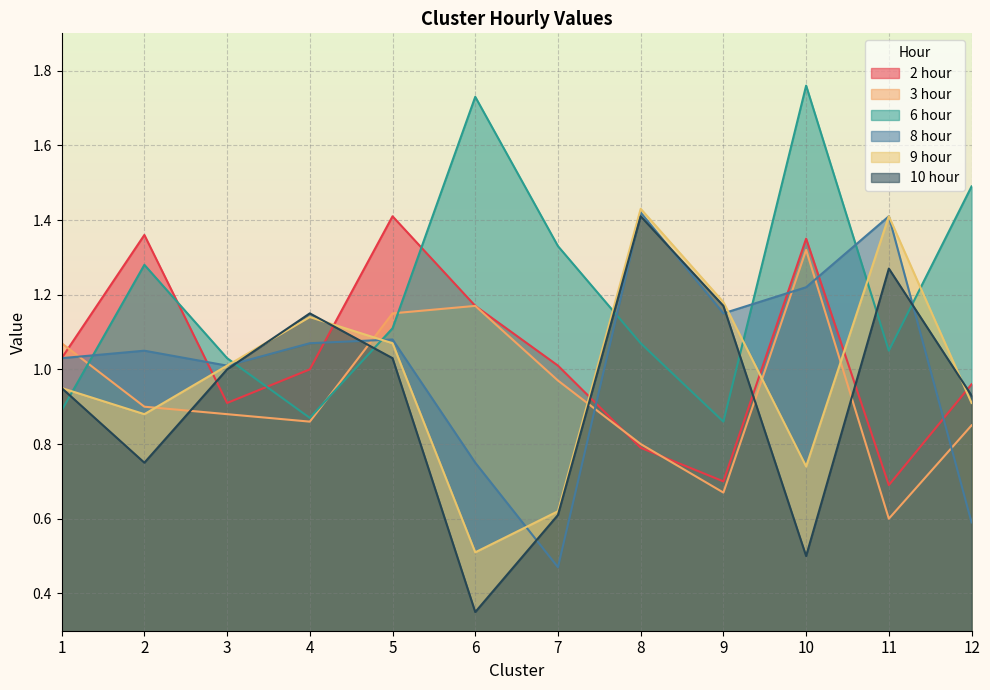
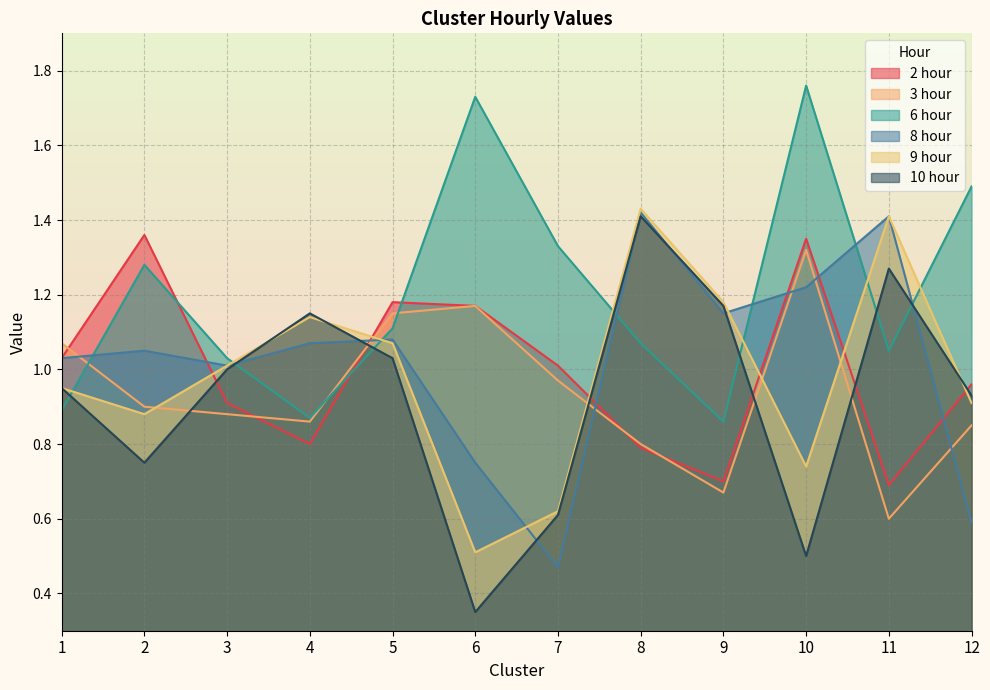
  {
    "2 hour": {
      "2": 1.36,
      "3": 0.91,
-     "4": 1.0,
-     "5": 1.41,
+     "4": 0.8,
+     "5": 1.18,
      "7": 1.01,
      "8": 0.79,
      "9": 0.70,
      "10": 1.35,
      "11": 0.69,
      "12": 0.96
    },
    "10 hour": {
      "2": 0.75,
      "3": 1.00,
      "4": 1.15,
      "5": 1.03,
      "6": 0.35,
      "7": 0.61,
      "8": 1.41,
      "9": 1.17,
      "10": 0.50,
      "11": 1.27,
      "12": 0.93
    }
  }
